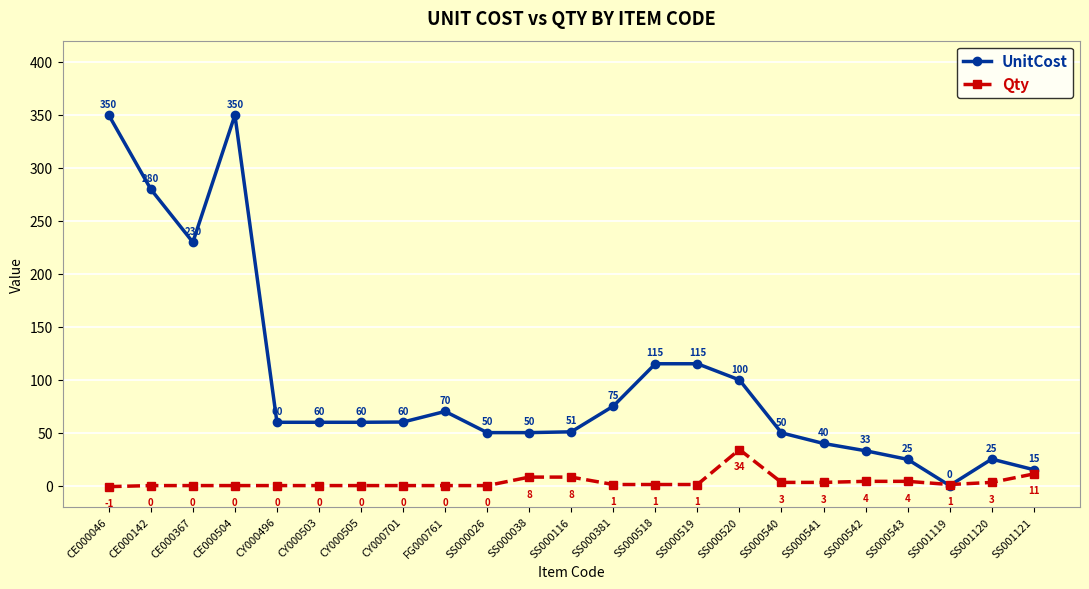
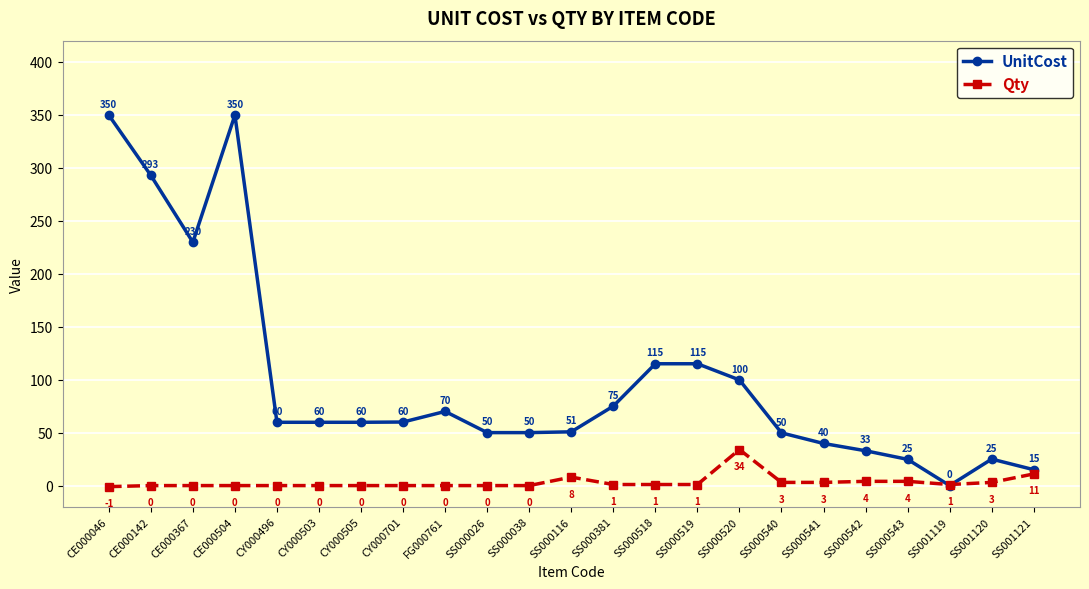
  {
    "UnitCost": {
      "CE000046": 350,
-     "CE000142": 280,
+     "CE000142": 293,
      "CE000367": 230,
      "CE000504": 350,
      "CY000496": 60,
      "CY000503": 60,
      "CY000505": 60,
      "CY000701": 60,
      "FG000761": 70,
      "SS000026": 50,
      "SS000038": 50,
      "SS000116": 51,
      "SS000381": 75,
      "SS000518": 115,
      "SS000519": 115,
      "SS000520": 100,
      "SS000540": 50,
      "SS000541": 40,
      "SS000542": 33,
      "SS000543": 25,
      "SS001120": 25,
      "SS001121": 15
    },
    "Qty": {
      "CE000046": -1,
      "CE000142": 0,
      "CE000367": 0,
      "CE000504": 0,
      "CY000496": 0,
      "CY000503": 0,
      "CY000505": 0,
      "CY000701": 0,
      "FG000761": 0,
      "SS000026": 0,
-     "SS000038": 8,
+     "SS000038": 0,
      "SS000116": 8,
      "SS000381": 1,
      "SS000518": 1,
      "SS000519": 1,
      "SS000520": 34,
      "SS000540": 3,
      "SS000541": 3,
      "SS000542": 4,
      "SS000543": 4,
      "SS001120": 3,
      "SS001121": 11
    }
  }
